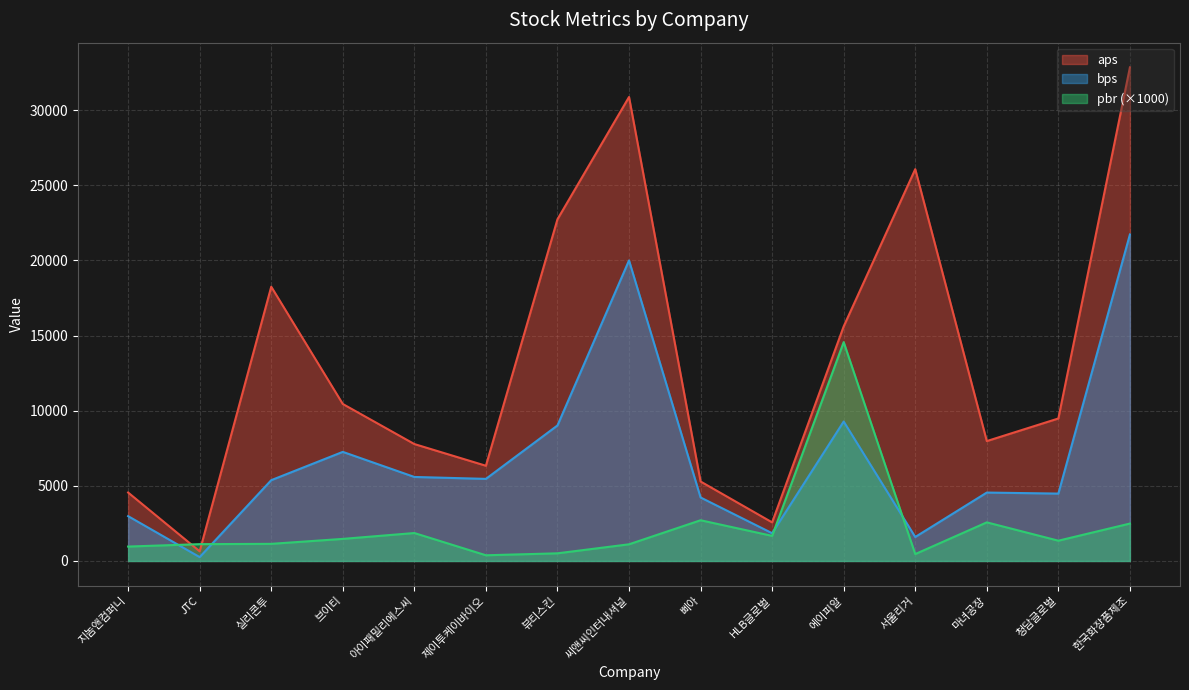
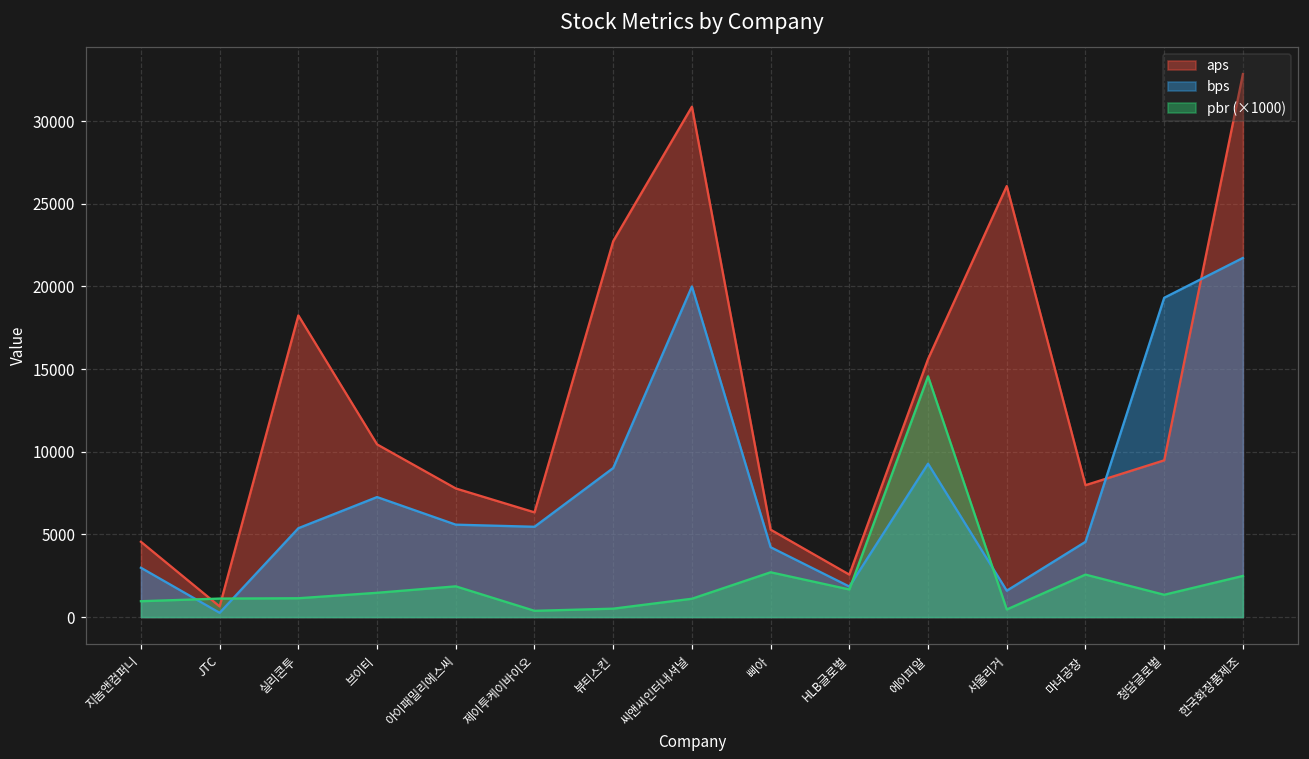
  {
    "aps": {
      "지놈앤컴퍼니": 4600,
      "JTC": 600,
      "실리콘투": 18200,
      "브이티": 10400,
      "아이패밀리에스씨": 7800,
      "제이투케이바이오": 6300,
      "뷰티스킨": 22700,
      "씨앤씨인터내셔널": 30900,
      "삐아": 5300,
      "HLB글로벌": 2600,
      "에이피알": 15600,
      "서울리거": 26100,
      "마녀공장": 8000,
      "청담글로벌": 9500
    },
    "bps": {
      "지놈앤컴퍼니": 3000,
      "JTC": 300,
      "실리콘투": 5400,
      "브이티": 7300,
      "아이패밀리에스씨": 5600,
      "제이투케이바이오": 5500,
      "뷰티스킨": 9000,
      "씨앤씨인터내셔널": 20000,
      "삐아": 4200,
      "HLB글로벌": 1800,
      "에이피알": 9300,
      "서울리거": 1600,
      "마녀공장": 4600,
-     "청담글로벌": 4500,
+     "청담글로벌": 19300,
      "한국화장품제조": 21700
    },
    "pbr (×1000)": {
      "지놈앤컴퍼니": 1000,
      "JTC": 1100,
      "실리콘투": 1100,
      "브이티": 1500,
      "아이패밀리에스씨": 1900,
      "제이투케이바이오": 400,
      "뷰티스킨": 500,
      "씨앤씨인터내셔널": 1100,
      "삐아": 2700,
      "HLB글로벌": 1700,
      "에이피알": 14600,
      "서울리거": 500,
      "마녀공장": 2600,
      "청담글로벌": 1400,
      "한국화장품제조": 2500
    }
  }
